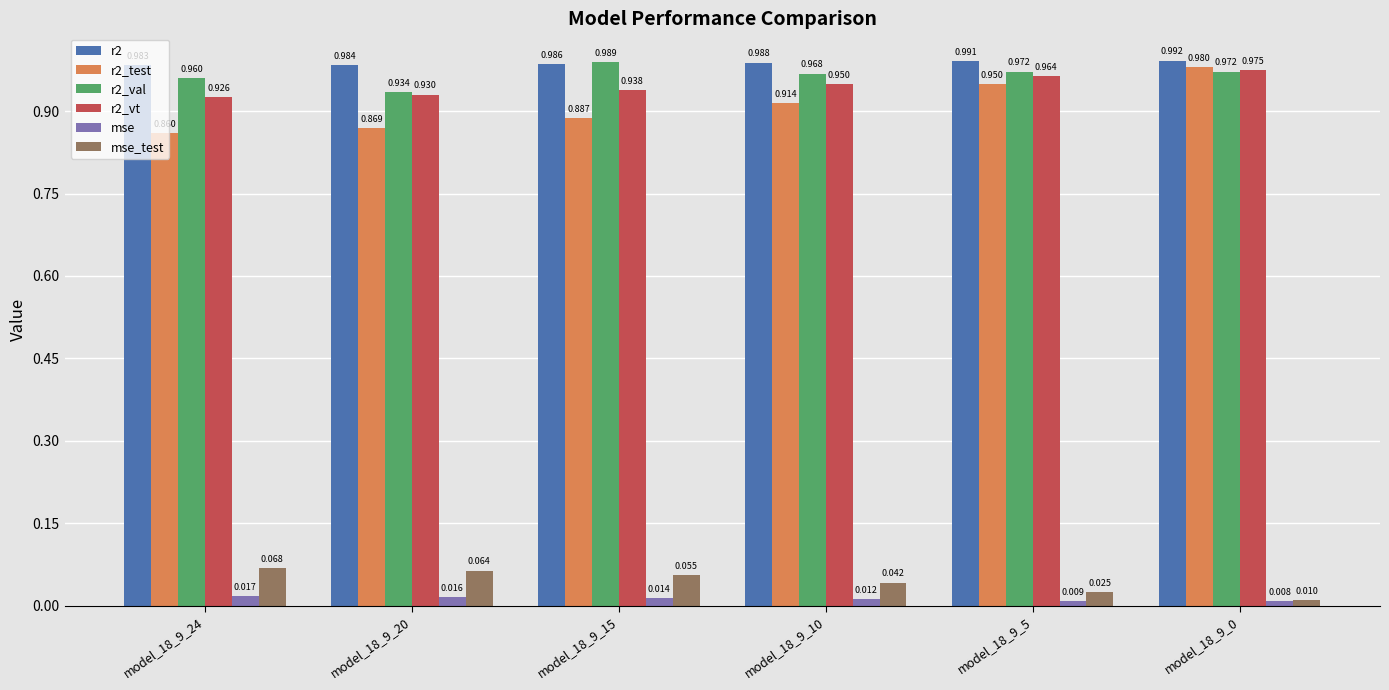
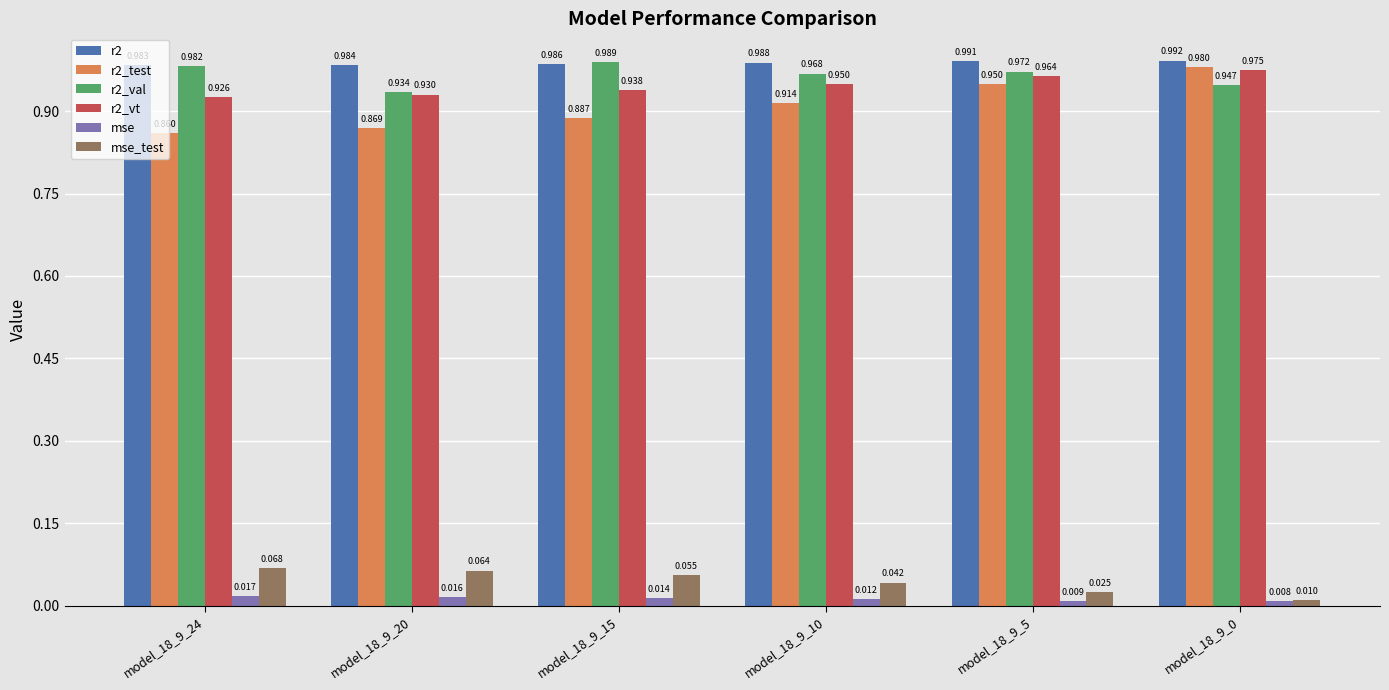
  {
    "r2_val": {
-     "model_18_9_24": 0.960,
+     "model_18_9_24": 0.982,
      "model_18_9_20": 0.934,
      "model_18_9_15": 0.989,
      "model_18_9_10": 0.968,
      "model_18_9_5": 0.972,
-     "model_18_9_0": 0.972
+     "model_18_9_0": 0.947
    },
    "mse_test": {
      "model_18_9_24": 0.068,
      "model_18_9_20": 0.064,
      "model_18_9_15": 0.055,
      "model_18_9_10": 0.042,
      "model_18_9_5": 0.025,
      "model_18_9_0": 0.010
    }
  }
